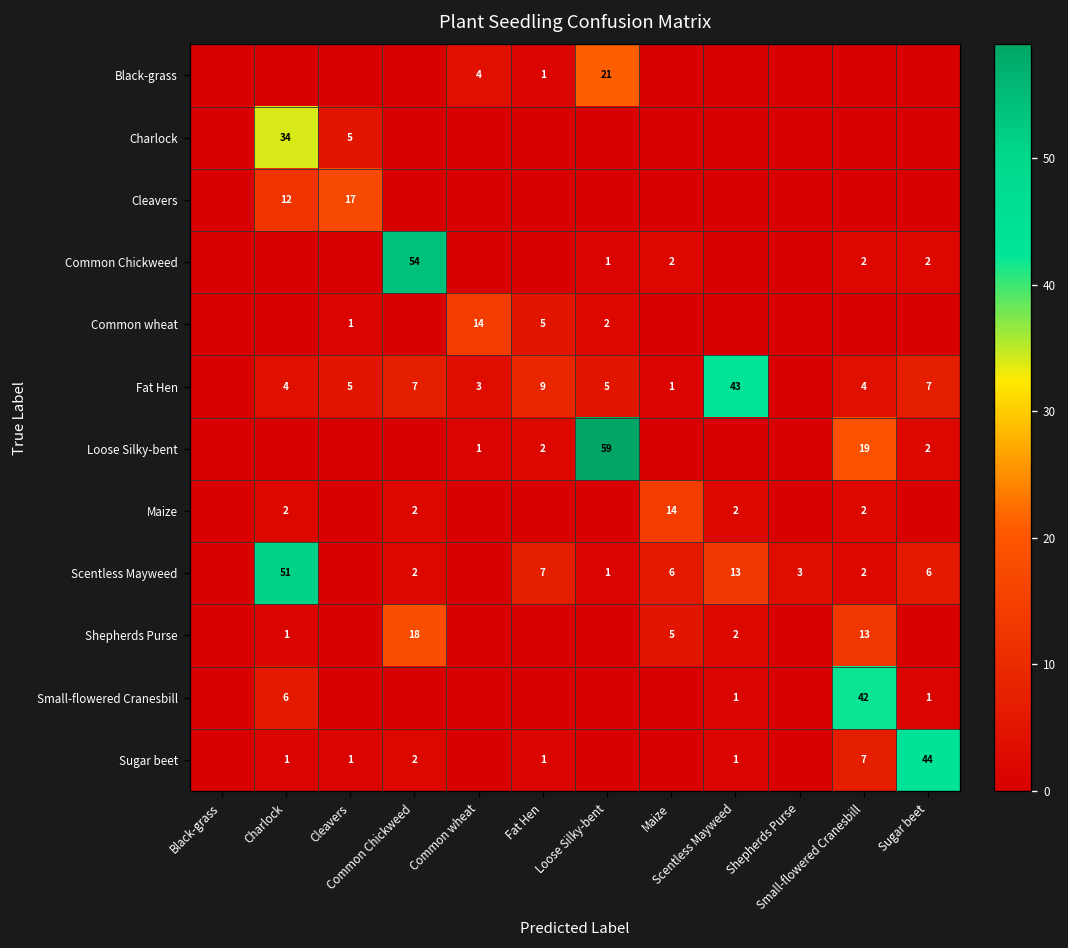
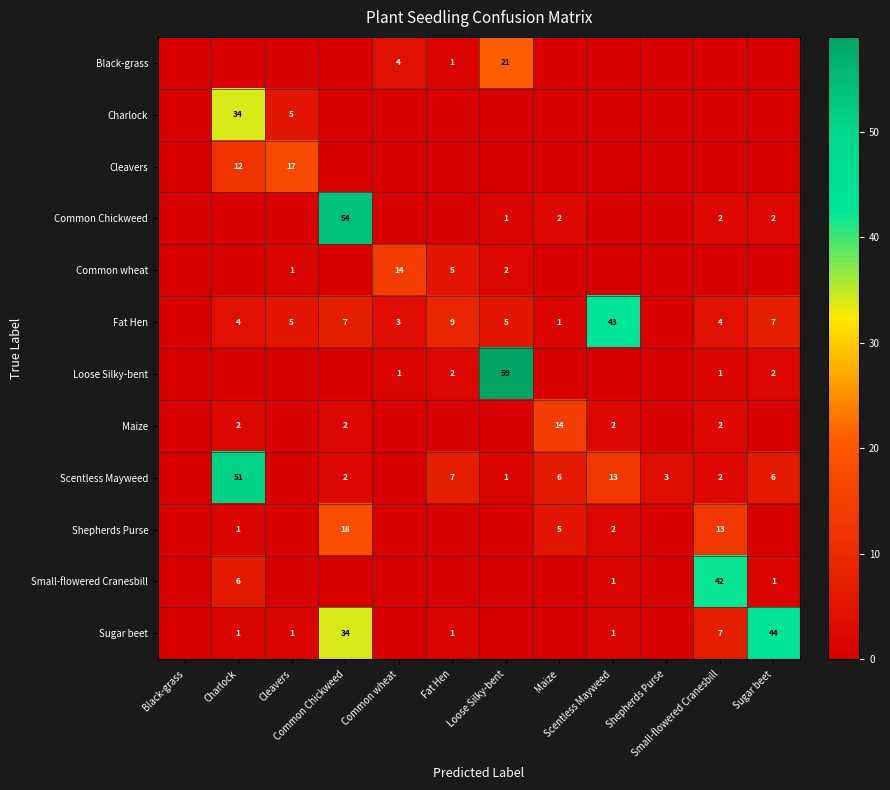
  {
    "Black-grass": {
      "Common wheat": 4,
      "Fat Hen": 1,
      "Loose Silky-bent": 21
    },
    "Charlock": {
      "Charlock": 34,
      "Cleavers": 5
    },
    "Cleavers": {
      "Charlock": 12,
      "Cleavers": 17
    },
    "Common Chickweed": {
      "Common Chickweed": 54,
      "Loose Silky-bent": 1,
      "Maize": 2,
      "Small-flowered Cranesbill": 2,
      "Sugar beet": 2
    },
    "Common wheat": {
      "Cleavers": 1,
      "Common wheat": 14,
      "Fat Hen": 5,
      "Loose Silky-bent": 2
    },
    "Fat Hen": {
      "Charlock": 4,
      "Cleavers": 5,
      "Common Chickweed": 7,
      "Common wheat": 3,
      "Fat Hen": 9,
      "Loose Silky-bent": 5,
      "Maize": 1,
      "Scentless Mayweed": 43,
      "Small-flowered Cranesbill": 4,
      "Sugar beet": 7
    },
    "Loose Silky-bent": {
      "Common wheat": 1,
      "Fat Hen": 2,
      "Loose Silky-bent": 59,
-     "Small-flowered Cranesbill": 19,
+     "Small-flowered Cranesbill": 1,
      "Sugar beet": 2
    },
    "Maize": {
      "Charlock": 2,
      "Common Chickweed": 2,
      "Maize": 14,
      "Scentless Mayweed": 2,
      "Small-flowered Cranesbill": 2
    },
    "Scentless Mayweed": {
      "Charlock": 51,
      "Common Chickweed": 2,
      "Fat Hen": 7,
      "Loose Silky-bent": 1,
      "Maize": 6,
      "Scentless Mayweed": 13,
      "Shepherds Purse": 3,
      "Small-flowered Cranesbill": 2,
      "Sugar beet": 6
    },
    "Shepherds Purse": {
      "Charlock": 1,
      "Common Chickweed": 18,
      "Maize": 5,
      "Scentless Mayweed": 2,
      "Small-flowered Cranesbill": 13
    },
    "Small-flowered Cranesbill": {
      "Charlock": 6,
      "Scentless Mayweed": 1,
      "Small-flowered Cranesbill": 42,
      "Sugar beet": 1
    },
    "Sugar beet": {
      "Charlock": 1,
      "Cleavers": 1,
-     "Common Chickweed": 2,
+     "Common Chickweed": 34,
      "Fat Hen": 1,
      "Scentless Mayweed": 1,
      "Small-flowered Cranesbill": 7,
      "Sugar beet": 44
    }
  }
